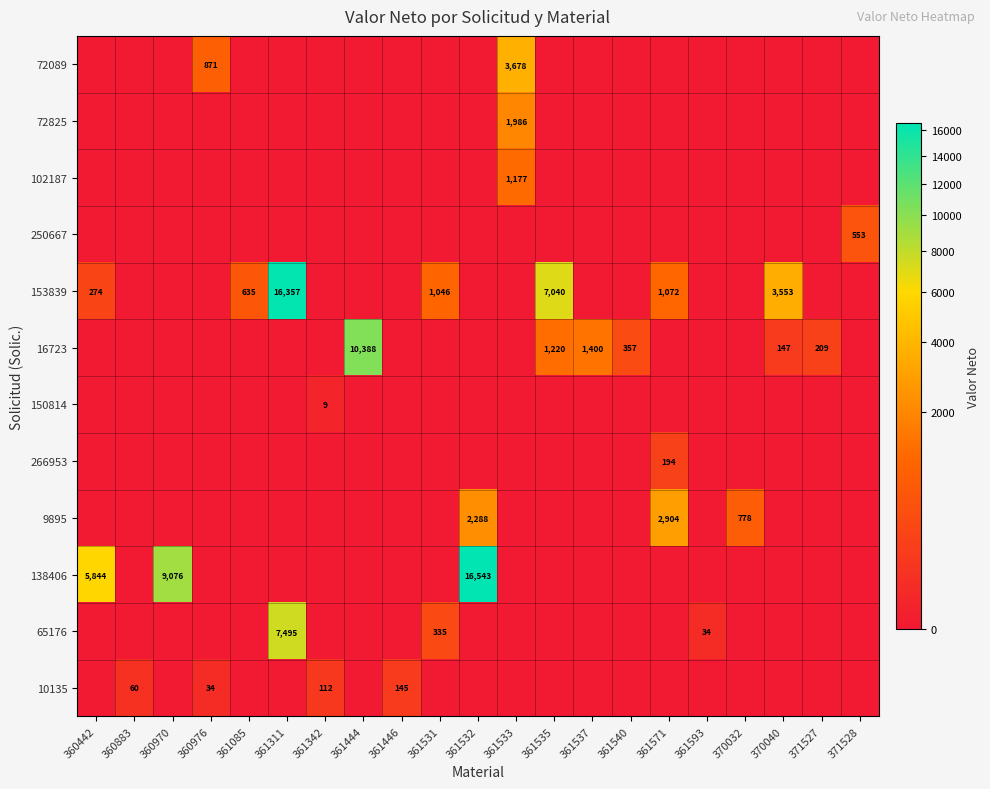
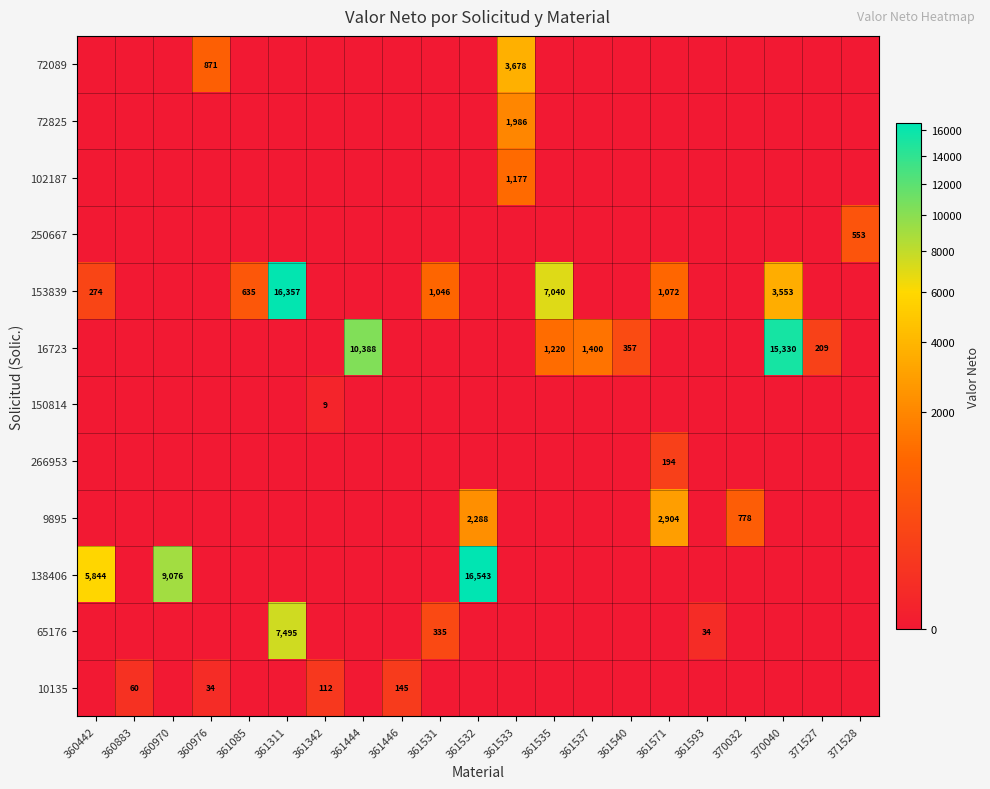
  {
    "72089": {
      "360976": "871",
      "361533": "3,678"
    },
    "72825": {
      "361533": "1,986"
    },
    "102187": {
      "361533": "1,177"
    },
    "250667": {
      "371528": "553"
    },
    "153839": {
      "360442": "274",
      "361085": "635",
      "361311": "16,357",
      "361531": "1,046",
      "361535": "7,040",
      "361571": "1,072",
      "370040": "3,553"
    },
    "16723": {
      "361444": "10,388",
      "361535": "1,220",
      "361537": "1,400",
      "361540": "357",
-     "370040": "147",
+     "370040": "15,330",
      "371527": "209"
    },
    "150814": {
      "361342": "9"
    },
    "266953": {
      "361571": "194"
    },
    "9895": {
      "361532": "2,288",
      "361571": "2,904",
      "370032": "778"
    },
    "138406": {
      "360442": "5,844",
      "360970": "9,076",
      "361532": "16,543"
    },
    "65176": {
      "361311": "7,495",
      "361531": "335",
      "361593": "34"
    },
    "10135": {
      "360883": "60",
      "360976": "34",
      "361342": "112",
      "361446": "145"
    }
  }
